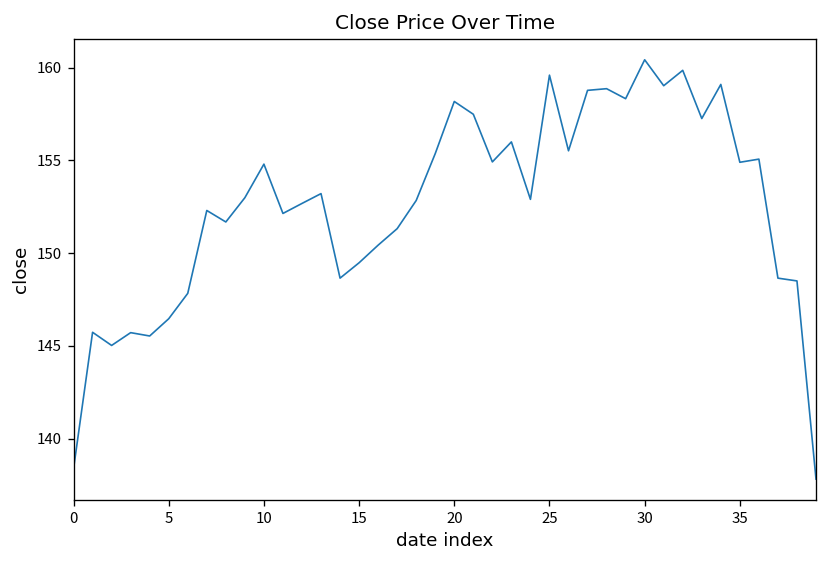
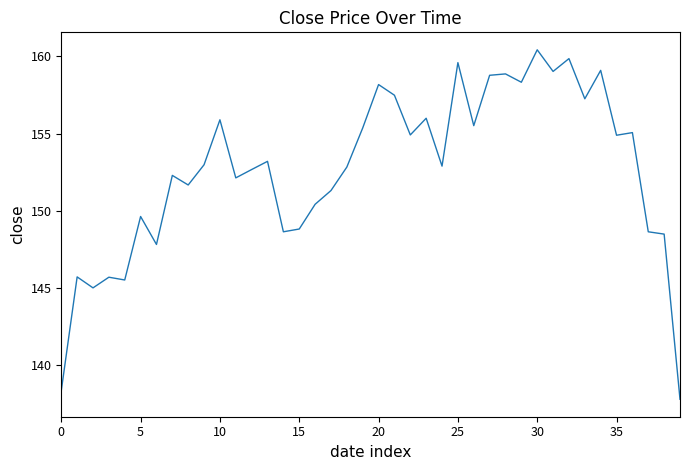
  {
    "0": 138.4,
-   "5": 146.5,
-   "10": 154.8,
-   "15": 149.5,
+   "5": 149.6,
+   "10": 155.9,
+   "15": 148.8,
    "20": 158.2,
    "25": 159.6,
    "30": 160.4,
    "35": 154.9
  }
